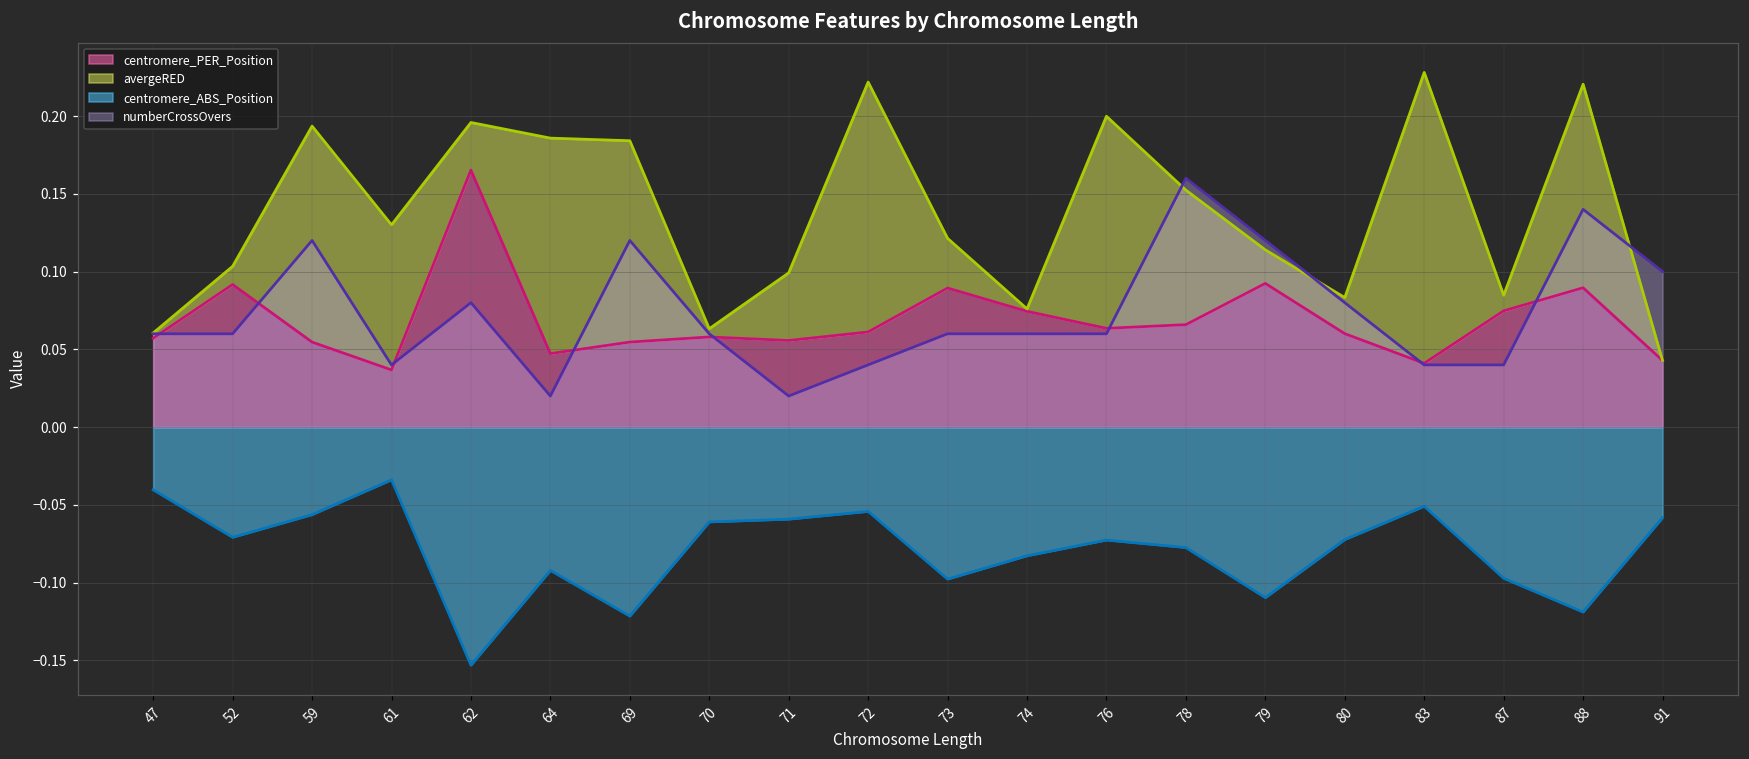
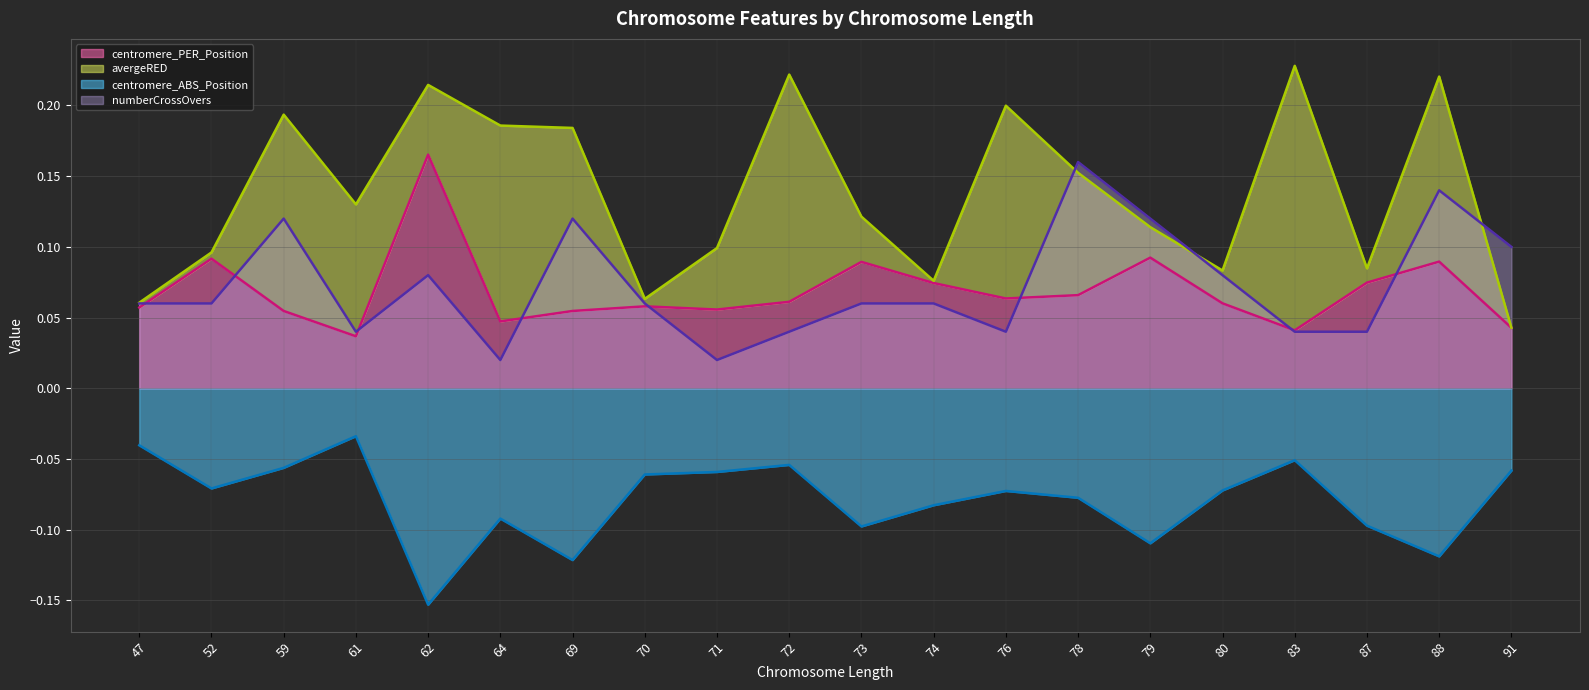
  {
    "centromere_PER_Position": {
      "47": 0.057,
      "52": 0.092,
      "59": 0.055,
      "61": 0.037,
      "62": 0.165,
      "64": 0.047,
      "69": 0.055,
      "70": 0.058,
      "71": 0.056,
      "72": 0.061,
      "73": 0.089,
      "76": 0.064,
      "78": 0.066,
      "79": 0.092,
      "80": 0.060,
      "87": 0.075,
      "88": 0.090
    },
    "avergeRED": {
-     "52": 0.012,
+     "52": 0.004,
      "59": 0.139,
      "61": 0.093,
-     "62": 0.031,
+     "62": 0.049,
      "64": 0.139,
      "69": 0.129,
      "70": 0.005,
      "71": 0.044,
      "72": 0.161,
      "73": 0.032,
      "76": 0.136,
      "78": 0.087,
      "79": 0.022,
      "80": 0.023,
      "83": 0.187,
      "87": 0.010,
      "88": 0.131
    },
    "numberCrossOvers": {
      "52": 0.060,
      "59": 0.120,
      "61": 0.040,
      "62": 0.080,
      "64": 0.020,
      "69": 0.120,
      "70": 0.060,
      "71": 0.020,
      "72": 0.040,
      "73": 0.060,
      "74": 0.060,
-     "76": 0.060,
+     "76": 0.040,
      "78": 0.160,
      "79": 0.120,
      "80": 0.080,
      "87": 0.040,
      "88": 0.140,
      "91": 0.100
    }
  }
